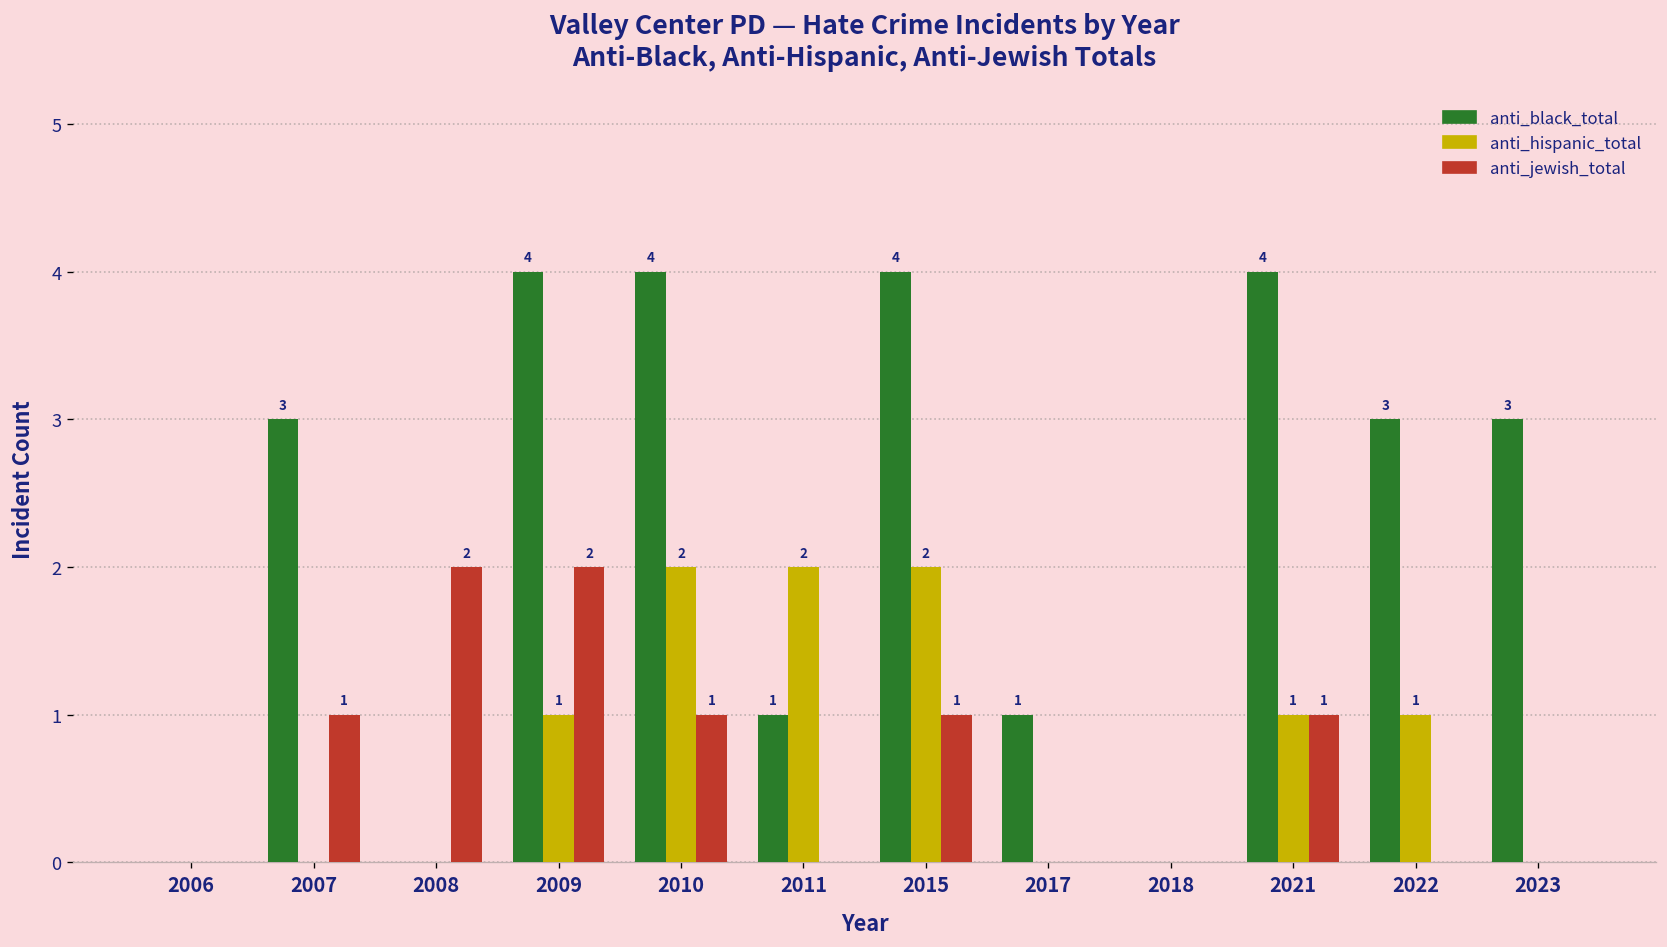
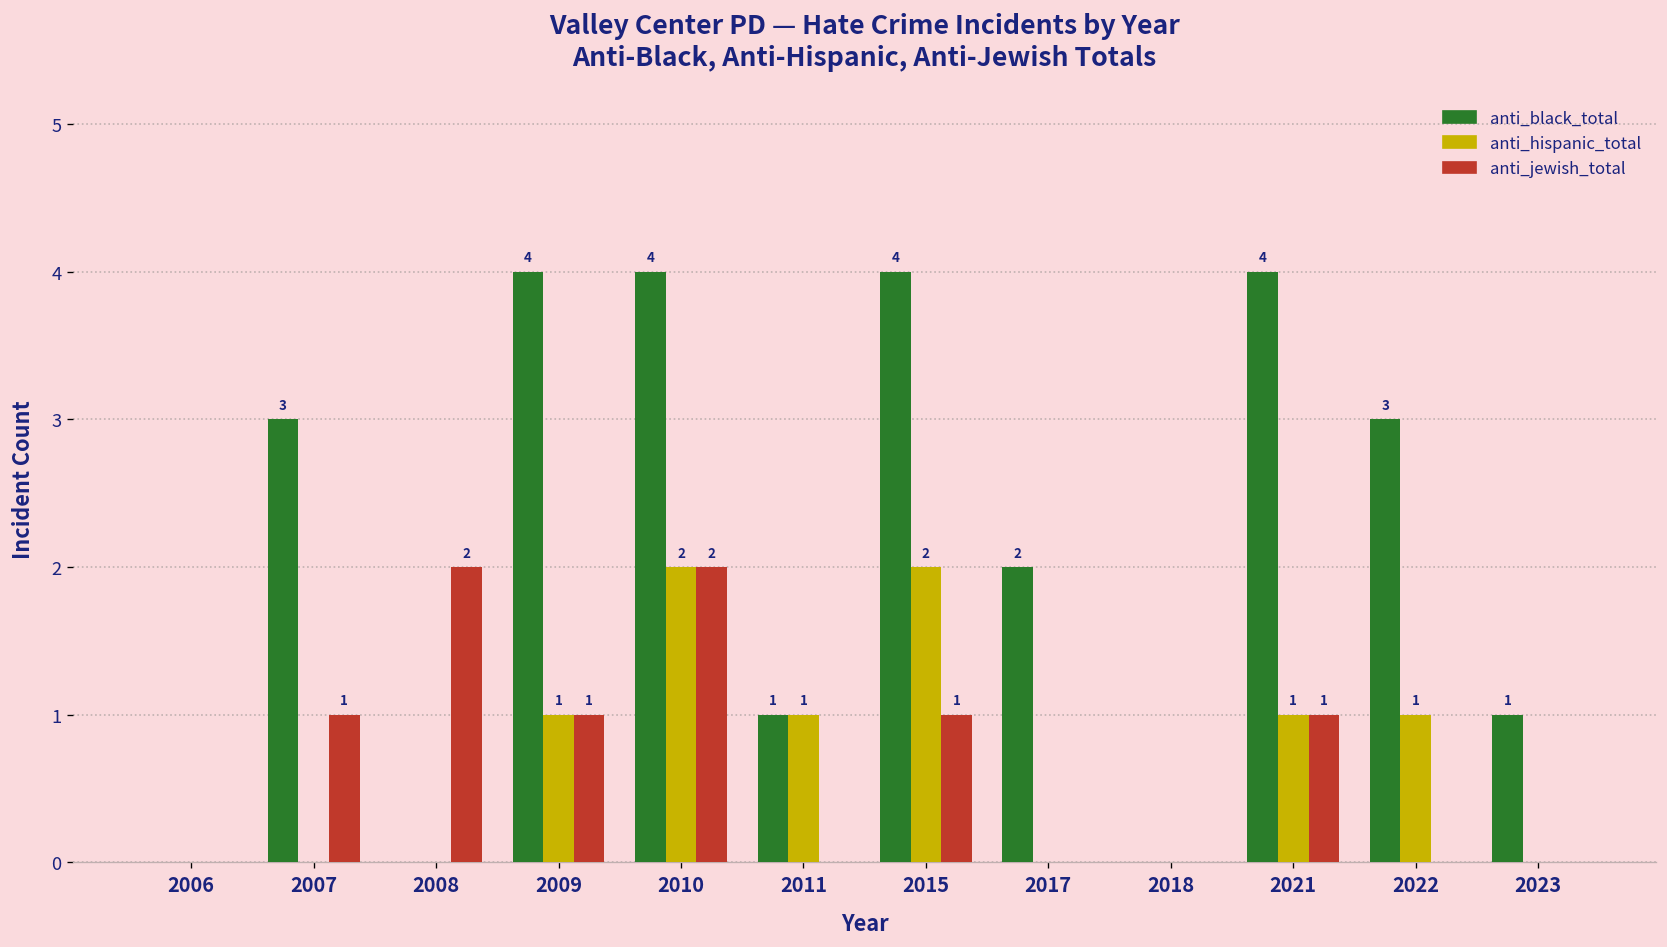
  {
    "anti_black_total": {
      "2007": 3,
      "2009": 4,
      "2010": 4,
      "2011": 1,
      "2015": 4,
-     "2017": 1,
+     "2017": 2,
      "2021": 4,
      "2022": 3,
-     "2023": 3
+     "2023": 1
    },
    "anti_hispanic_total": {
      "2009": 1,
      "2010": 2,
-     "2011": 2,
+     "2011": 1,
      "2015": 2,
      "2021": 1,
      "2022": 1
    },
    "anti_jewish_total": {
      "2007": 1,
      "2008": 2,
-     "2009": 2,
-     "2010": 1,
+     "2009": 1,
+     "2010": 2,
      "2015": 1,
      "2021": 1
    }
  }
